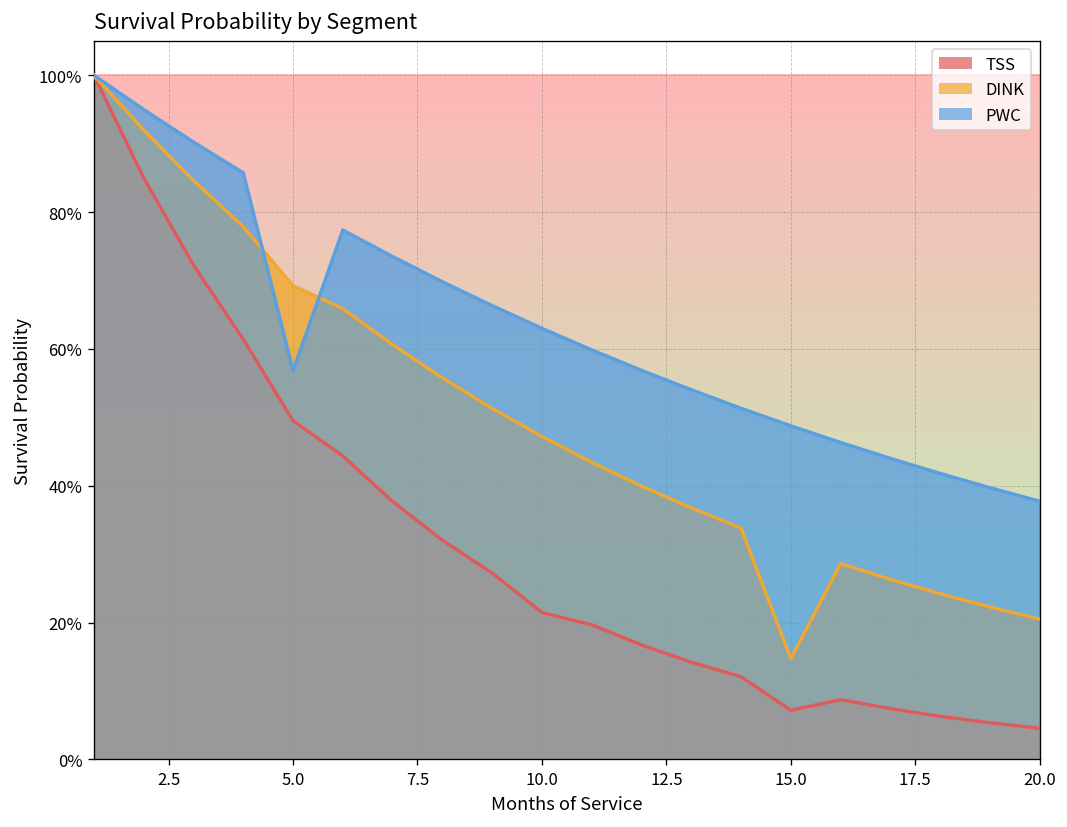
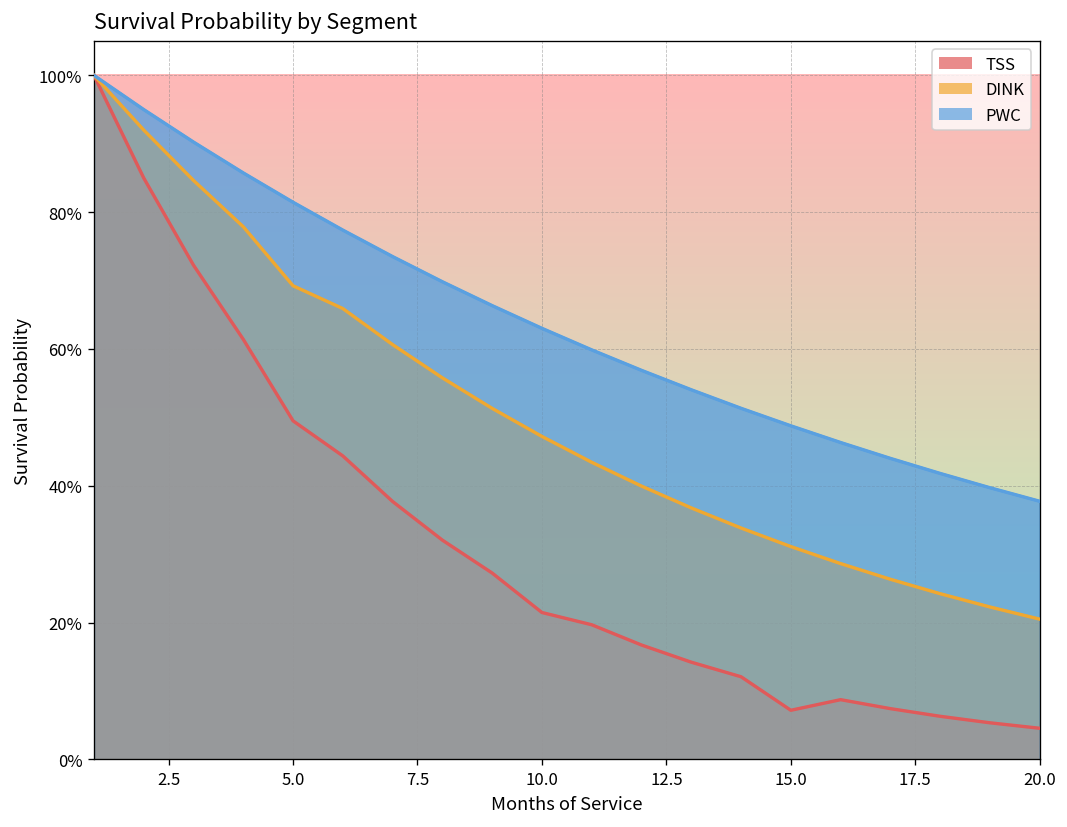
  {
    "TSS": {
      "5.0": "50%",
      "10.0": "21%",
      "15.0": "7%",
      "20.0": "5%"
    },
    "DINK": {
      "5.0": "69%",
      "10.0": "47%",
-     "15.0": "15%",
+     "15.0": "31%",
      "20.0": "21%"
    },
    "PWC": {
-     "5.0": "57%",
+     "5.0": "81%",
      "10.0": "63%",
      "15.0": "49%",
      "20.0": "38%"
    }
  }
